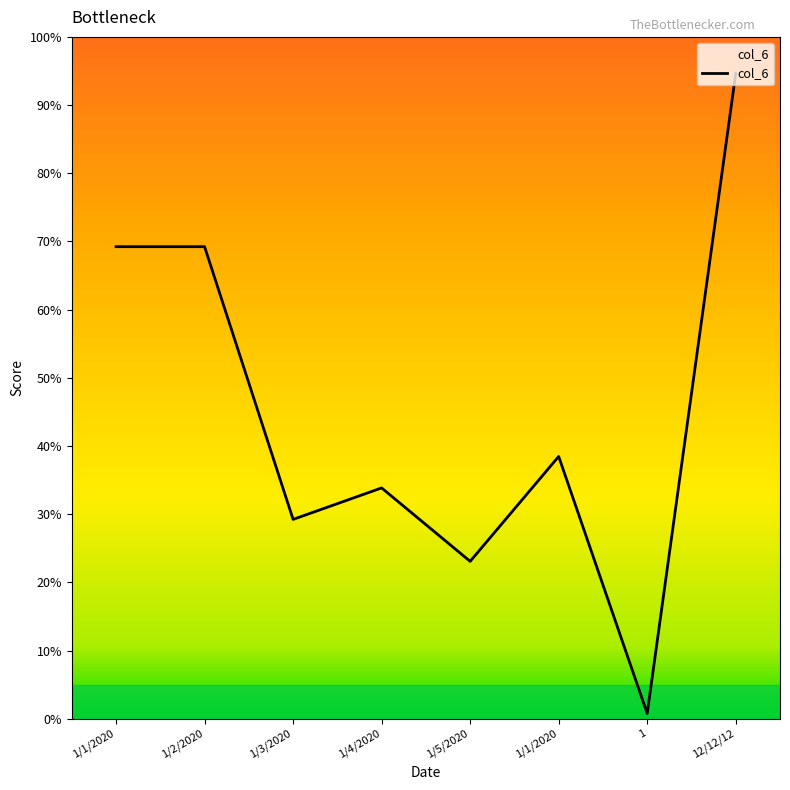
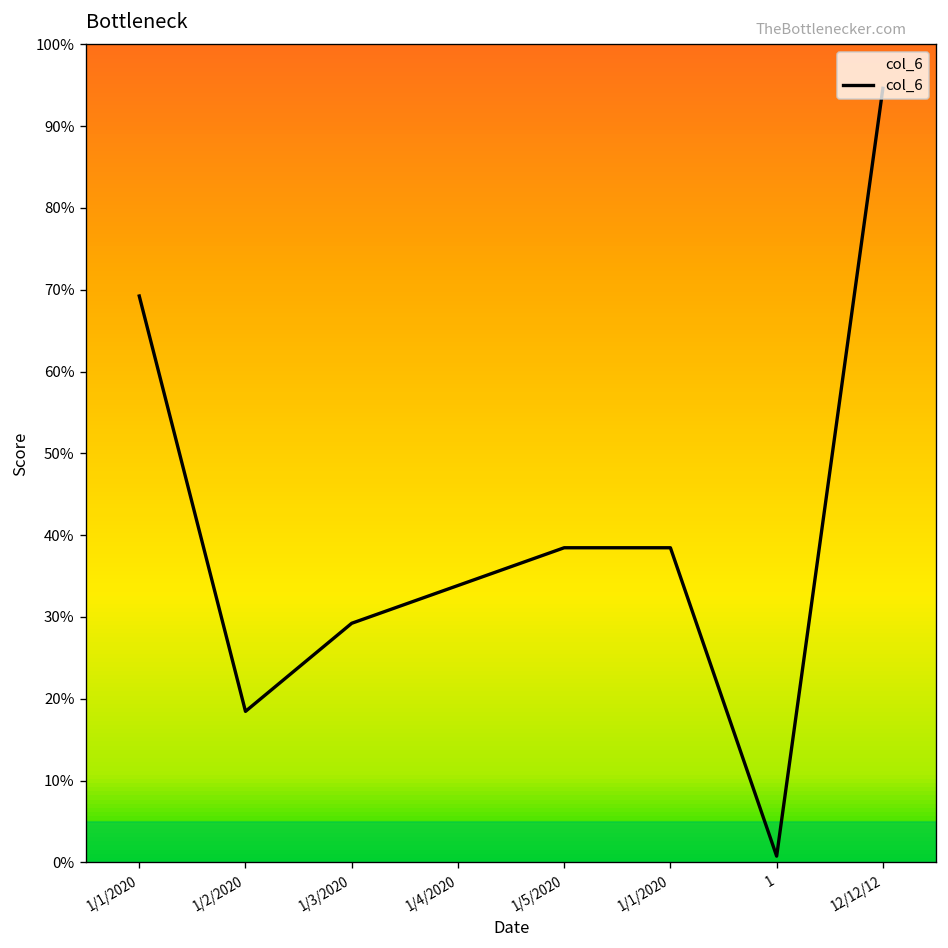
  {
-   "1/2/2020": "69%",
+   "1/2/2020": "18%",
    "1/3/2020": "29%",
    "1/4/2020": "34%",
-   "1/5/2020": "23%"
+   "1/5/2020": "38%"
  }
